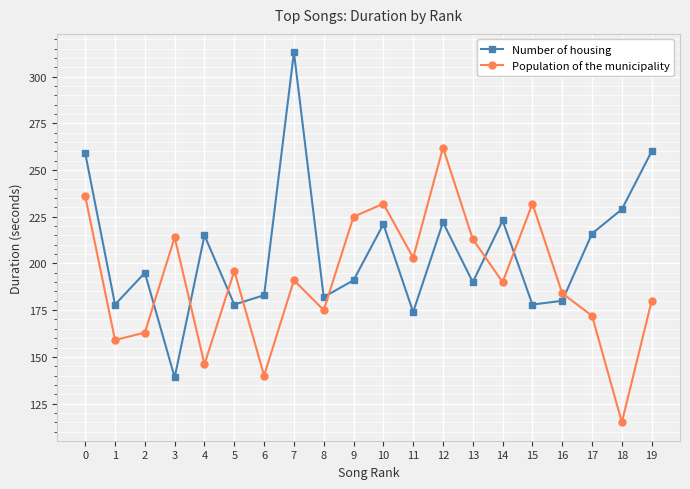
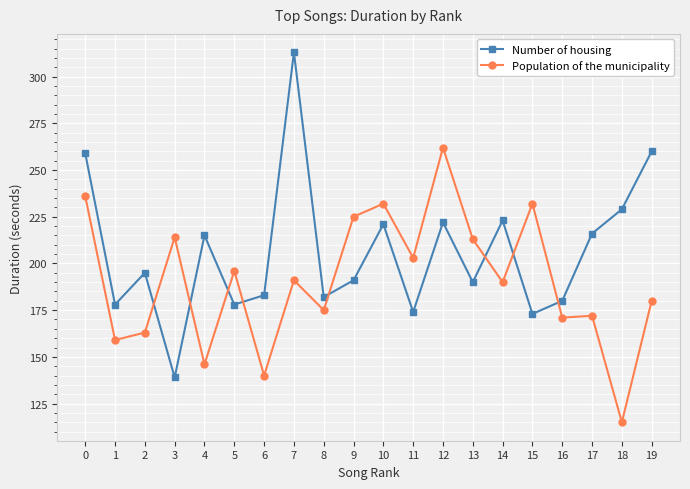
  {
    "Number of housing": {
      "0": 259,
      "1": 178,
      "2": 195,
      "3": 139,
      "4": 215,
      "5": 178,
      "6": 183,
      "7": 313,
      "8": 182,
      "9": 191,
      "10": 221,
      "11": 174,
      "12": 222,
      "13": 190,
      "14": 223,
-     "15": 178,
+     "15": 173,
      "16": 180,
      "17": 216,
      "18": 229,
      "19": 260
    },
    "Population of the municipality": {
      "0": 236,
      "1": 159,
      "2": 163,
      "3": 214,
      "4": 146,
      "5": 196,
      "6": 140,
      "7": 191,
      "8": 175,
      "9": 225,
      "10": 232,
      "11": 203,
      "12": 262,
      "13": 213,
      "14": 190,
      "15": 232,
-     "16": 184,
+     "16": 171,
      "17": 172,
      "18": 115,
      "19": 180
    }
  }
